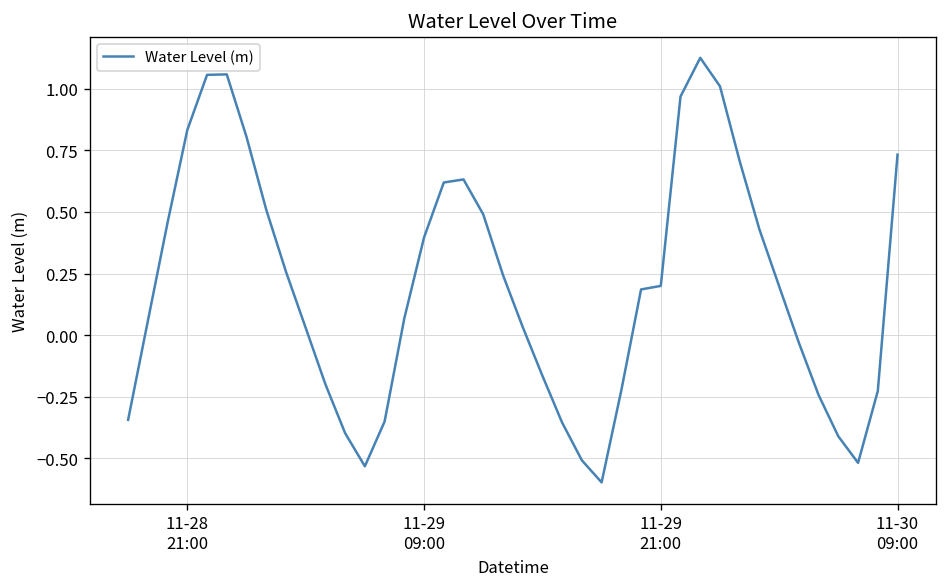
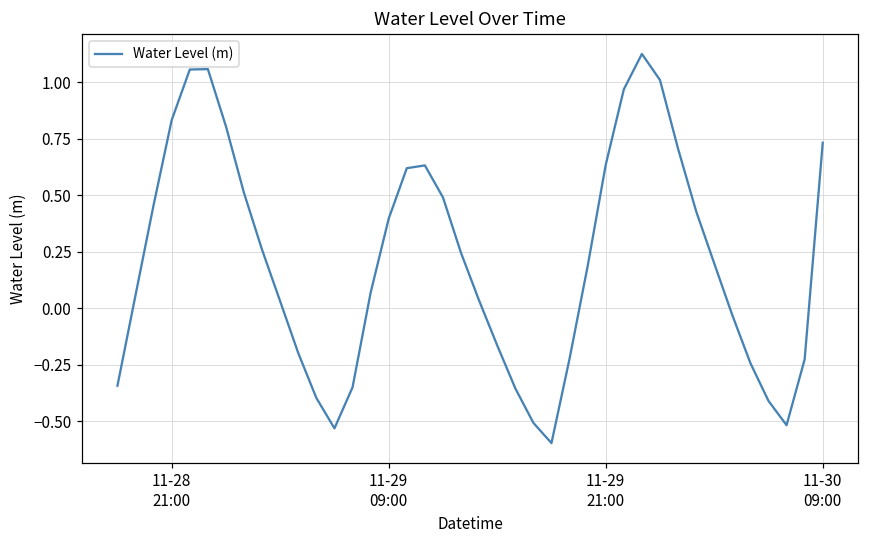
  {
    "11-28 21:00": 0.83,
    "11-29 09:00": 0.40,
-   "11-29 21:00": 0.20,
+   "11-29 21:00": 0.63,
    "11-30 09:00": 0.73
  }
